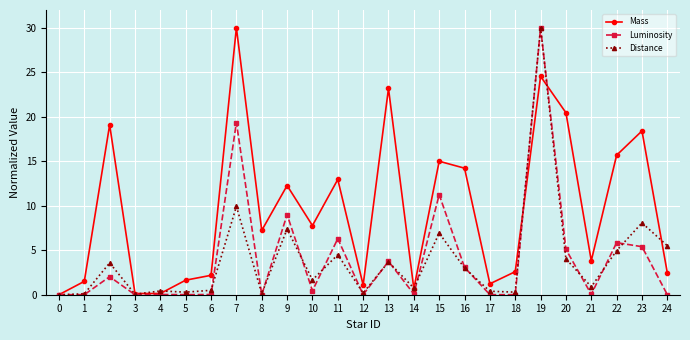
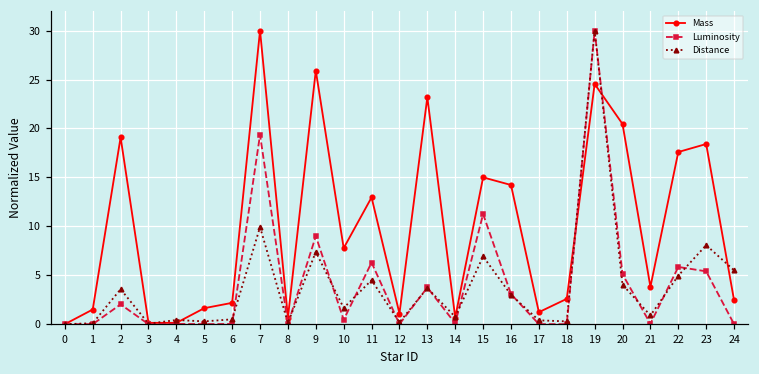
  {
    "Mass": {
      "1": 2,
      "2": 19,
      "5": 2,
      "6": 2,
      "7": 30,
-     "8": 7,
-     "9": 12,
+     "8": 1,
+     "9": 26,
      "10": 8,
      "11": 13,
      "12": 1,
      "13": 23,
      "15": 15,
      "16": 14,
      "17": 1,
      "18": 3,
      "19": 25,
      "20": 20,
      "21": 4,
-     "22": 16,
+     "22": 18,
      "23": 18,
      "24": 2
    },
    "Luminosity": {
      "2": 2,
      "6": 0,
      "7": 19,
      "9": 9,
      "10": 0,
      "11": 6,
      "14": 0,
      "15": 11,
      "17": 0,
      "20": 5,
      "21": 0,
      "22": 6,
      "23": 5,
      "24": 0
    },
    "Distance": {
      "2": 4,
      "4": 0,
      "6": 0,
      "7": 10,
      "9": 7,
      "10": 2,
      "11": 4,
      "15": 7,
      "17": 0,
      "20": 4,
      "21": 1,
      "22": 5,
      "23": 8,
      "24": 6
    }
  }
